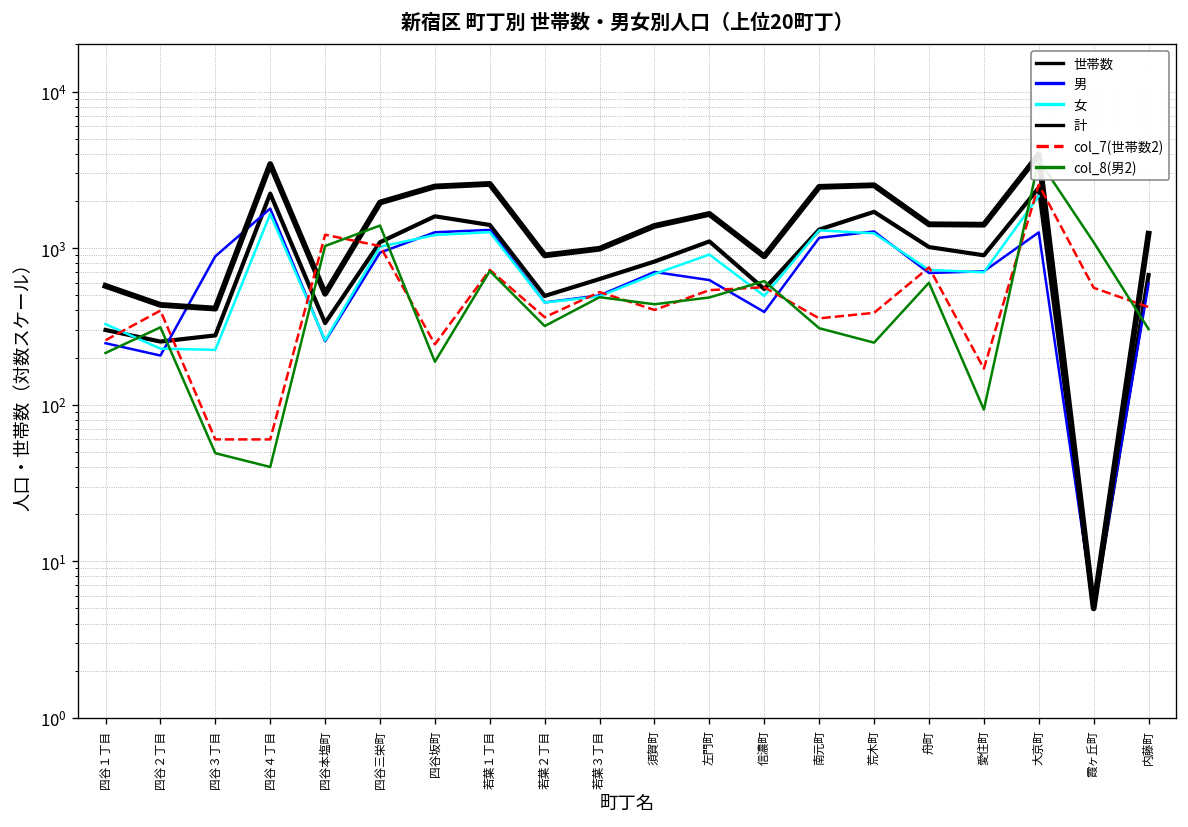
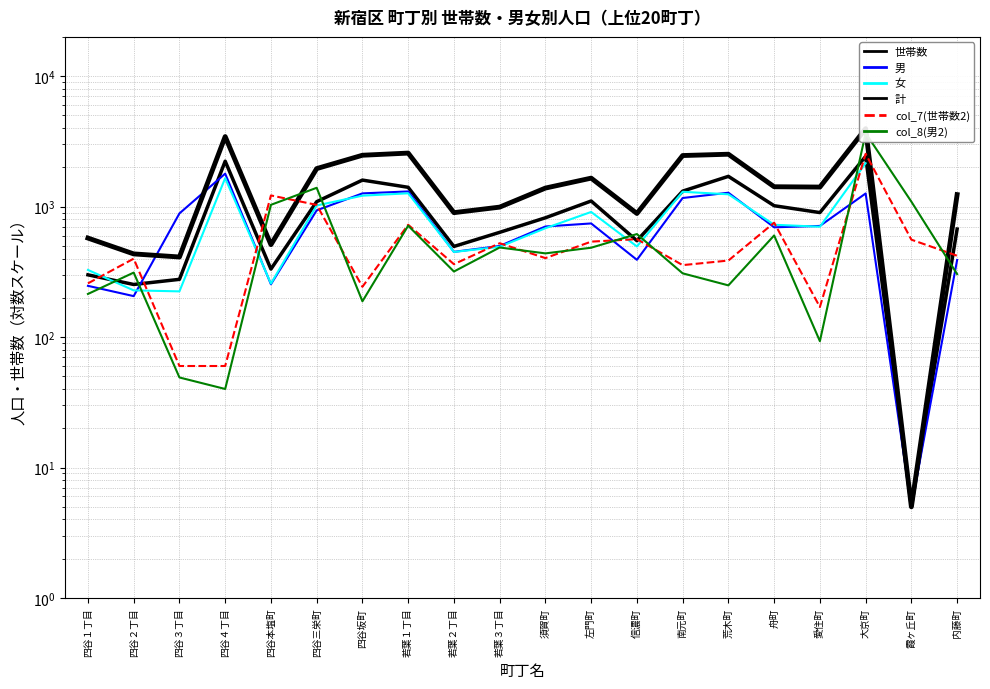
  {
    "男": {
      "四谷２丁目": 210,
      "四谷３丁目": 900,
      "四谷４丁目": 1800,
      "四谷三栄町": 900,
-     "左門町": 600,
+     "左門町": 700,
      "信濃町": 390,
      "南元町": 1200,
      "大京町": 1300,
-     "内藤町": 600
+     "内藤町": 390
    },
    "女": {
      "四谷１丁目": 330,
      "四谷２丁目": 230,
      "四谷３丁目": 220,
      "四谷４丁目": 1700,
      "左門町": 900,
      "信濃町": 500,
      "大京町": 2200,
      "内藤町": 600
    },
    "col_7(世帯数2)": {
      "四谷２丁目": 400,
      "四谷３丁目": 60,
      "四谷４丁目": 60,
      "四谷本塩町": 1200,
      "四谷坂町": 240,
      "若葉２丁目": 360,
      "若葉３丁目": 520,
      "須賀町": 400,
      "左門町": 540,
      "南元町": 360,
      "荒木町": 390,
      "愛住町": 170,
      "霞ヶ丘町": 560,
      "内藤町": 420
    },
    "col_8(男2)": {
      "四谷１丁目": 210,
      "四谷２丁目": 310,
      "四谷３丁目": 49,
      "四谷４丁目": 40,
      "四谷本塩町": 1000,
      "四谷三栄町": 1400,
      "四谷坂町": 190,
      "若葉２丁目": 320,
      "須賀町": 440,
      "左門町": 480,
      "信濃町": 600,
      "南元町": 310,
      "荒木町": 250,
      "舟町": 600,
      "愛住町": 90,
      "霞ヶ丘町": 1100,
      "内藤町": 300
    }
  }
